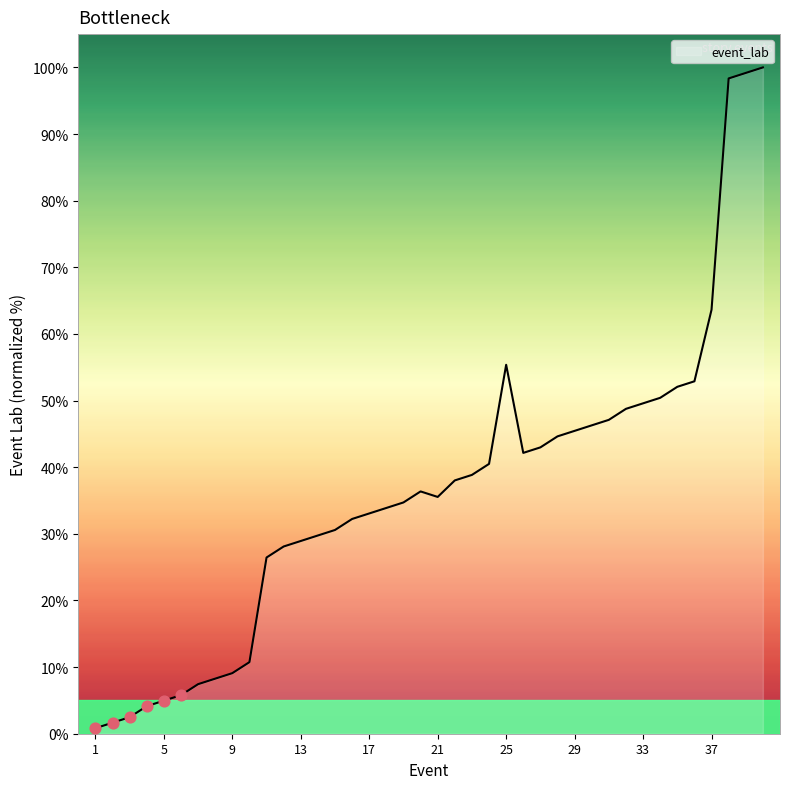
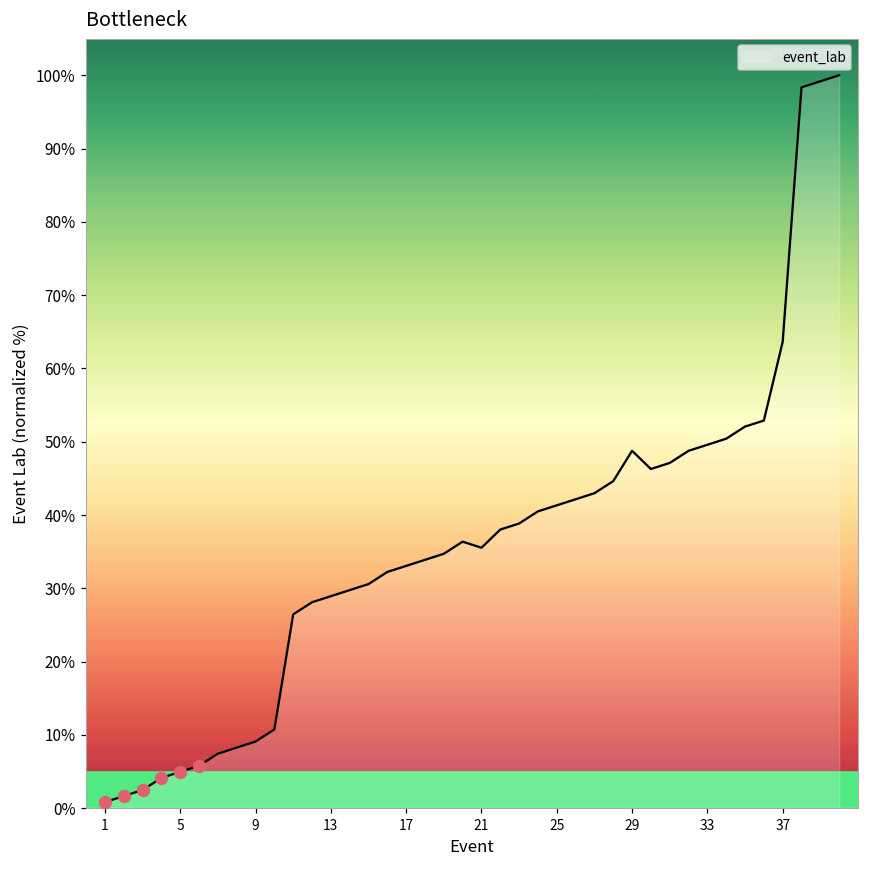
  {
    "event_lab": {
      "9": "9%",
      "13": "29%",
      "17": "33%",
      "21": "36%",
-     "25": "55%",
-     "29": "45%",
+     "25": "41%",
+     "29": "49%",
      "33": "50%",
      "37": "64%"
    }
  }
